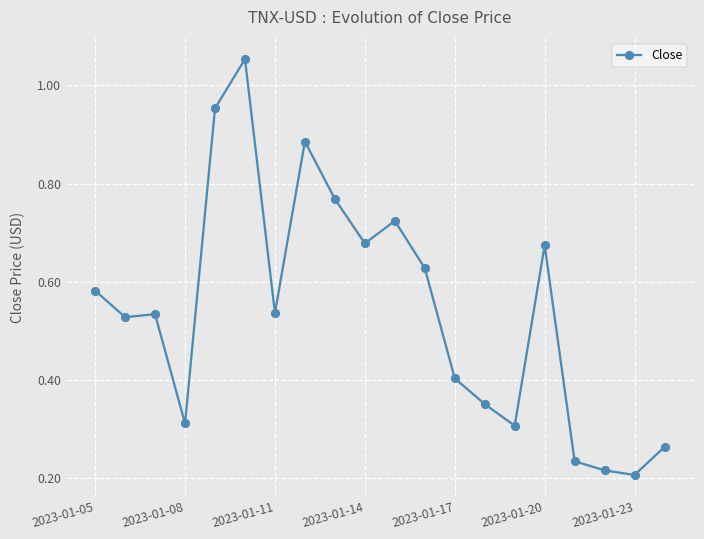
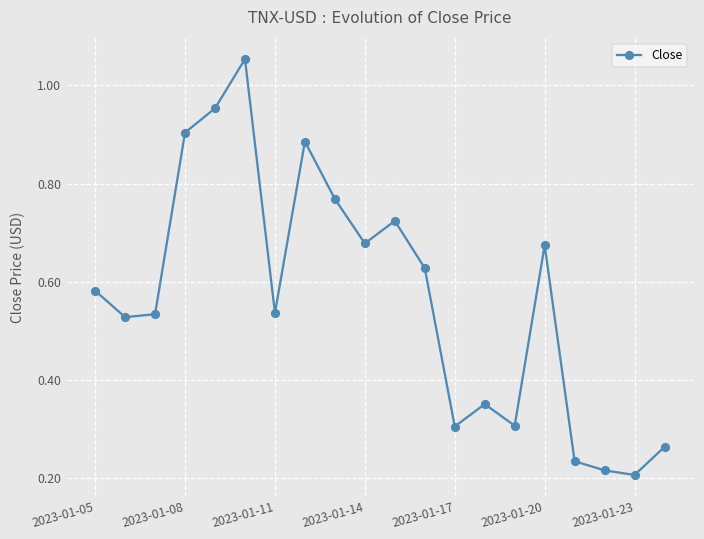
  {
    "2023-01-05": 0.58,
-   "2023-01-08": 0.31,
+   "2023-01-08": 0.90,
    "2023-01-11": 0.54,
    "2023-01-14": 0.68,
-   "2023-01-17": 0.40,
+   "2023-01-17": 0.30,
    "2023-01-20": 0.67,
    "2023-01-23": 0.21
  }
